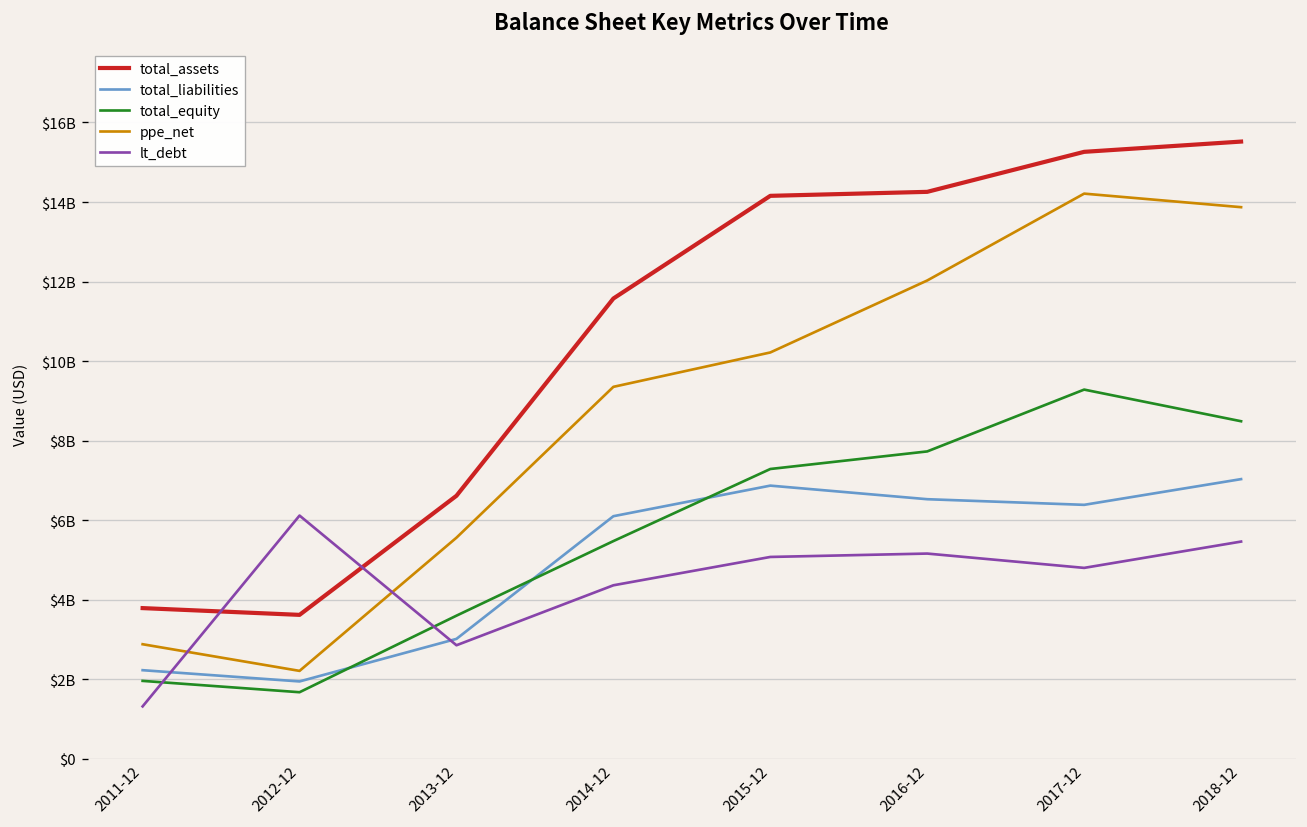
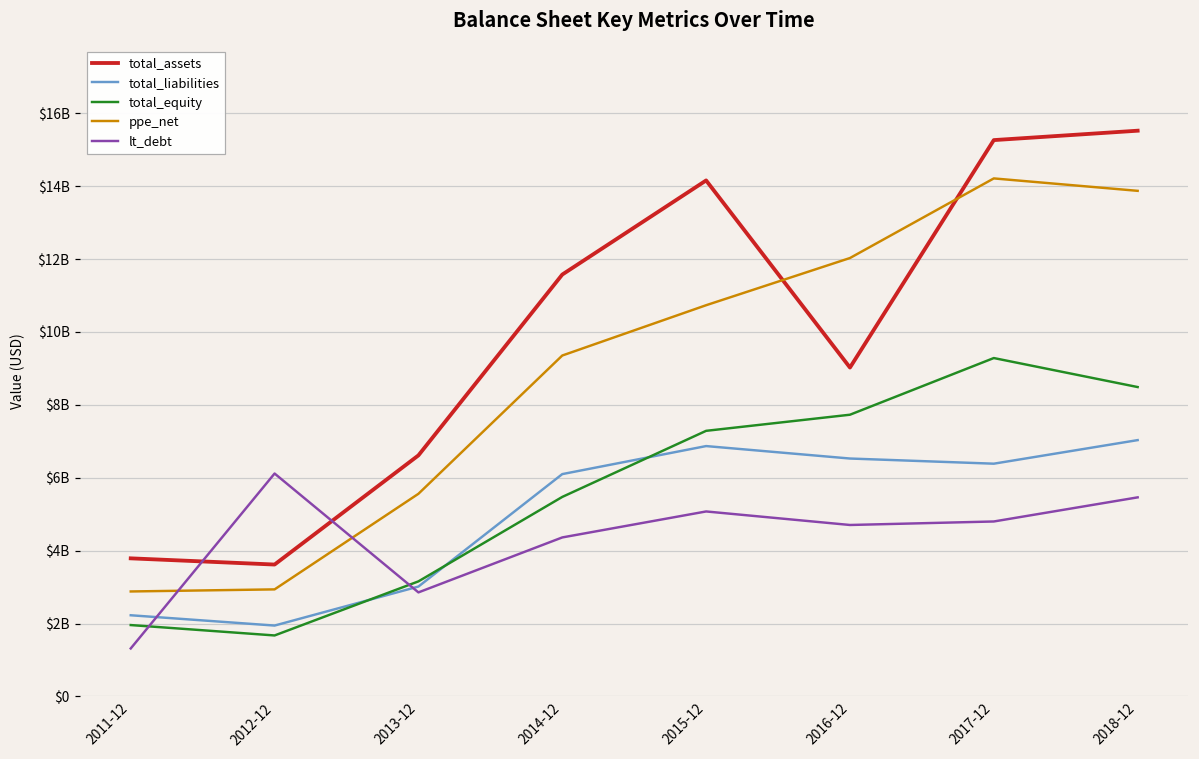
  {
    "total_assets": {
      "2011-12": "$3800000000",
      "2012-12": "$3600000000",
      "2013-12": "$6600000000",
      "2014-12": "$11600000000",
      "2015-12": "$14200000000",
-     "2016-12": "$14300000000",
+     "2016-12": "$9000000000",
      "2017-12": "$15300000000",
      "2018-12": "$15500000000"
    },
    "total_liabilities": {
      "2011-12": "$2200000000",
      "2012-12": "$1900000000",
      "2013-12": "$3000000000",
      "2014-12": "$6100000000",
      "2015-12": "$6900000000",
      "2016-12": "$6500000000",
      "2017-12": "$6400000000",
      "2018-12": "$7000000000"
    },
    "total_equity": {
      "2011-12": "$2000000000",
      "2012-12": "$1700000000",
-     "2013-12": "$3600000000",
+     "2013-12": "$3200000000",
      "2014-12": "$5500000000",
      "2015-12": "$7300000000",
      "2016-12": "$7700000000",
      "2017-12": "$9300000000",
      "2018-12": "$8500000000"
    },
    "ppe_net": {
      "2011-12": "$2900000000",
-     "2012-12": "$2200000000",
+     "2012-12": "$2900000000",
      "2013-12": "$5600000000",
      "2014-12": "$9400000000",
-     "2015-12": "$10200000000",
+     "2015-12": "$10700000000",
      "2016-12": "$12000000000",
      "2017-12": "$14200000000",
      "2018-12": "$13900000000"
    },
    "lt_debt": {
      "2011-12": "$1300000000",
      "2012-12": "$6100000000",
      "2013-12": "$2900000000",
      "2014-12": "$4400000000",
      "2015-12": "$5100000000",
-     "2016-12": "$5200000000",
+     "2016-12": "$4700000000",
      "2017-12": "$4800000000",
      "2018-12": "$5500000000"
    }
  }
